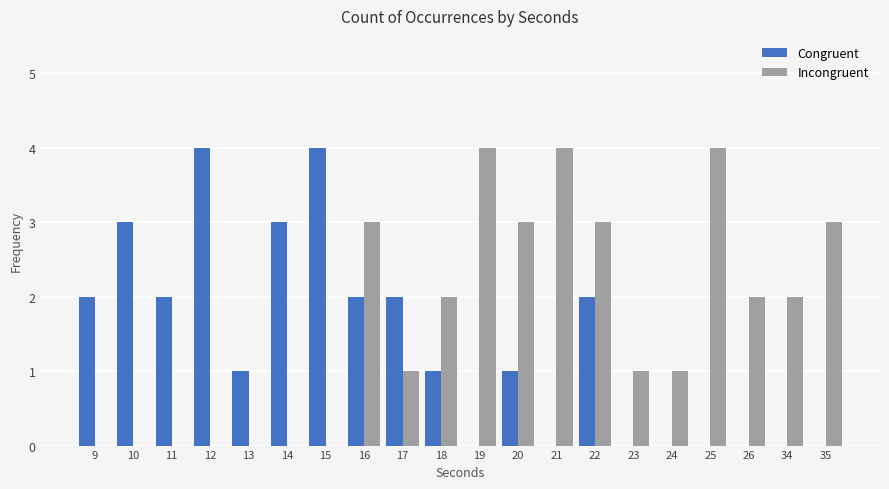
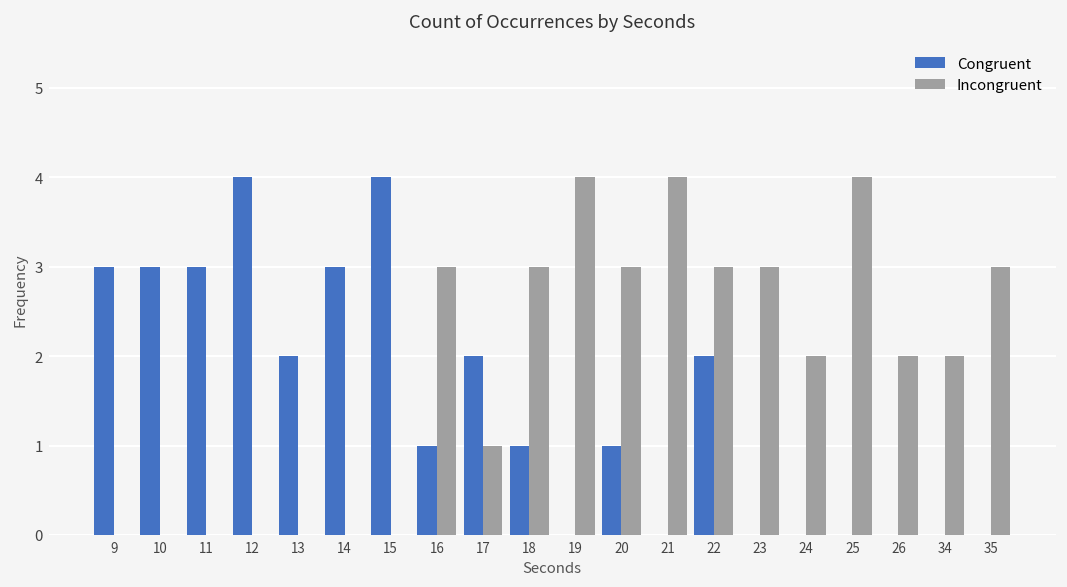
  {
    "Congruent": {
-     "9": 2,
+     "9": 3,
      "10": 3,
-     "11": 2,
+     "11": 3,
      "12": 4,
-     "13": 1,
+     "13": 2,
      "14": 3,
      "15": 4,
-     "16": 2,
+     "16": 1,
      "17": 2,
      "18": 1,
      "19": 0,
      "20": 1,
      "21": 0,
      "22": 2,
      "23": 0,
      "24": 0,
      "25": 0,
      "26": 0,
      "34": 0,
      "35": 0
    },
    "Incongruent": {
      "9": 0,
      "10": 0,
      "11": 0,
      "12": 0,
      "13": 0,
      "14": 0,
      "15": 0,
      "16": 3,
      "17": 1,
-     "18": 2,
+     "18": 3,
      "19": 4,
      "20": 3,
      "21": 4,
      "22": 3,
-     "23": 1,
-     "24": 1,
+     "23": 3,
+     "24": 2,
      "25": 4,
      "26": 2,
      "34": 2,
      "35": 3
    }
  }
